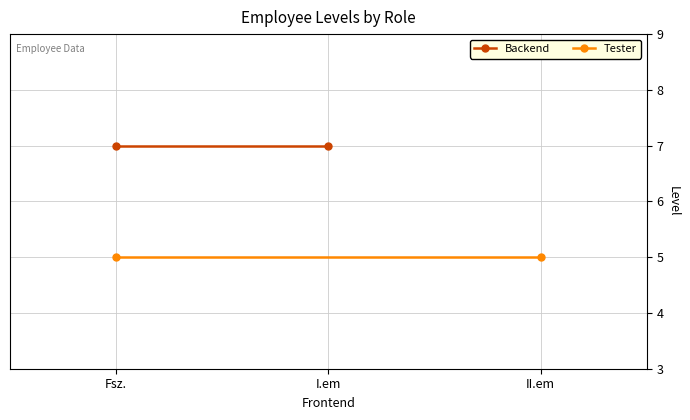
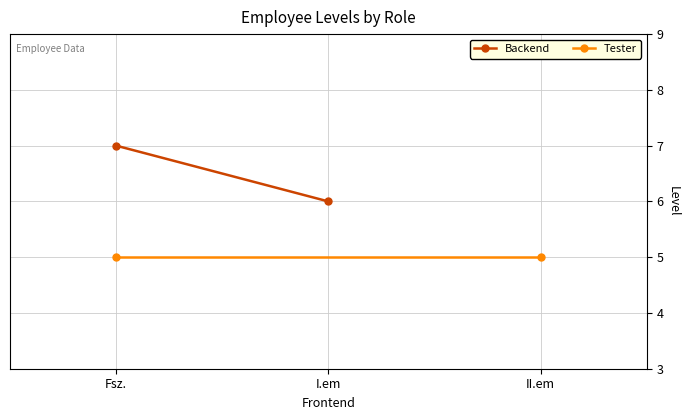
  {
    "Backend": {
      "Fsz.": 7,
-     "I.em": 7
+     "I.em": 6
    },
    "Tester": {
      "Fsz.": 5,
      "II.em": 5
    }
  }
